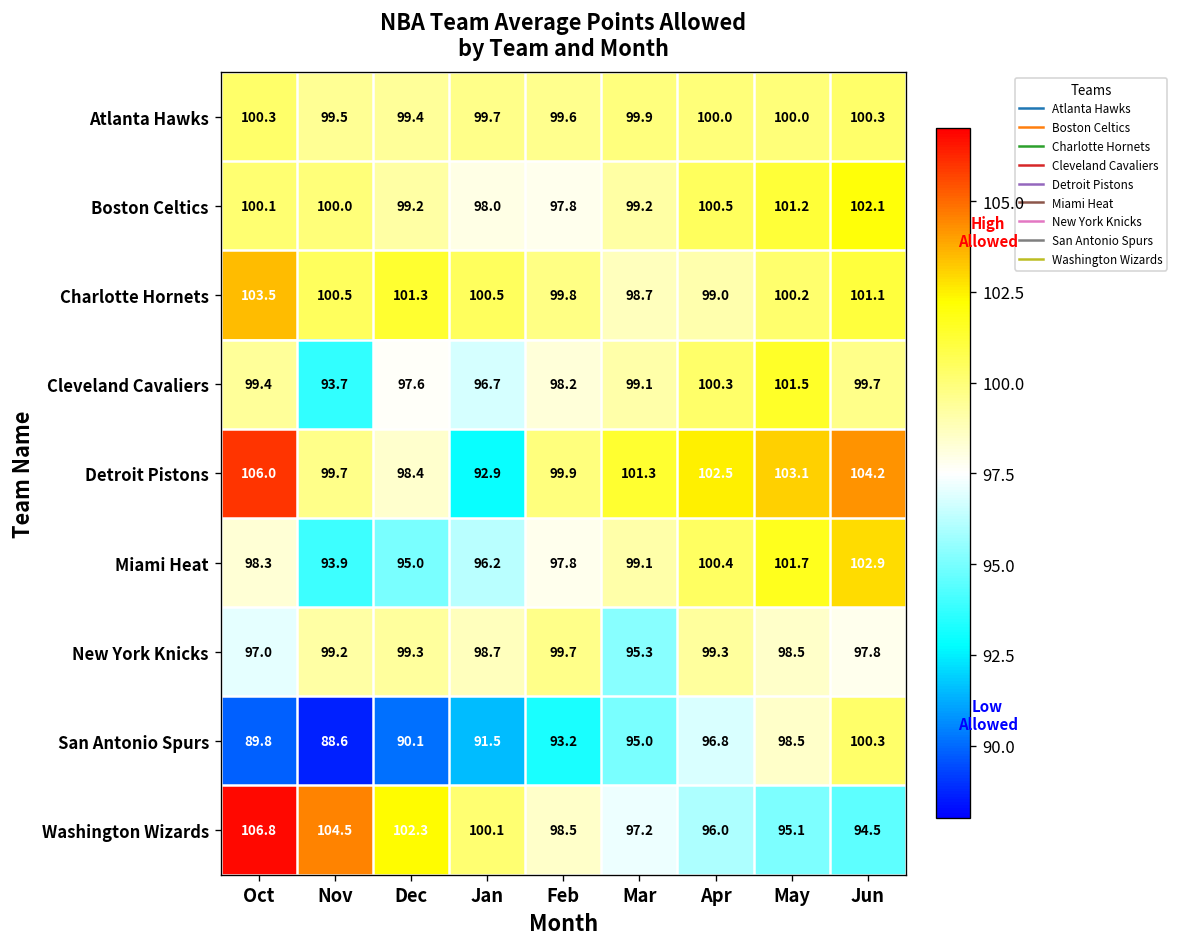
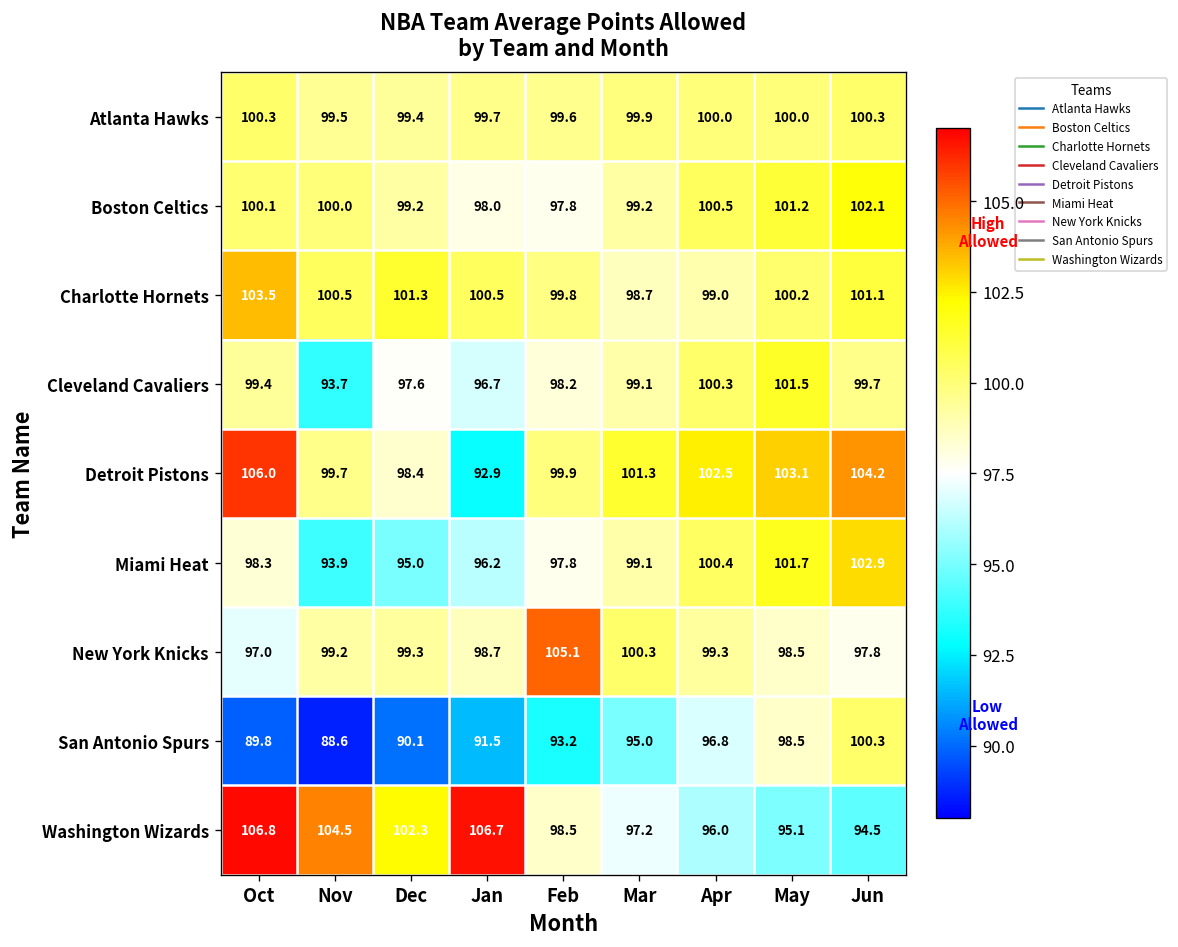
  {
    "Atlanta Hawks": {
      "Oct": 100.3,
      "Nov": 99.5,
      "Dec": 99.4,
      "Jan": 99.7,
      "Feb": 99.6,
      "Mar": 99.9,
      "Apr": 100.0,
      "May": 100.0,
      "Jun": 100.3
    },
    "Boston Celtics": {
      "Oct": 100.1,
      "Nov": 100.0,
      "Dec": 99.2,
      "Jan": 98.0,
      "Feb": 97.8,
      "Mar": 99.2,
      "Apr": 100.5,
      "May": 101.2,
      "Jun": 102.1
    },
    "Charlotte Hornets": {
      "Oct": 103.5,
      "Nov": 100.5,
      "Dec": 101.3,
      "Jan": 100.5,
      "Feb": 99.8,
      "Mar": 98.7,
      "Apr": 99.0,
      "May": 100.2,
      "Jun": 101.1
    },
    "Cleveland Cavaliers": {
      "Oct": 99.4,
      "Nov": 93.7,
      "Dec": 97.6,
      "Jan": 96.7,
      "Feb": 98.2,
      "Mar": 99.1,
      "Apr": 100.3,
      "May": 101.5,
      "Jun": 99.7
    },
    "Detroit Pistons": {
      "Oct": 106.0,
      "Nov": 99.7,
      "Dec": 98.4,
      "Jan": 92.9,
      "Feb": 99.9,
      "Mar": 101.3,
      "Apr": 102.5,
      "May": 103.1,
      "Jun": 104.2
    },
    "Miami Heat": {
      "Oct": 98.3,
      "Nov": 93.9,
      "Dec": 95.0,
      "Jan": 96.2,
      "Feb": 97.8,
      "Mar": 99.1,
      "Apr": 100.4,
      "May": 101.7,
      "Jun": 102.9
    },
    "New York Knicks": {
      "Oct": 97.0,
      "Nov": 99.2,
      "Dec": 99.3,
      "Jan": 98.7,
-     "Feb": 99.7,
-     "Mar": 95.3,
+     "Feb": 105.1,
+     "Mar": 100.3,
      "Apr": 99.3,
      "May": 98.5,
      "Jun": 97.8
    },
    "San Antonio Spurs": {
      "Oct": 89.8,
      "Nov": 88.6,
      "Dec": 90.1,
      "Jan": 91.5,
      "Feb": 93.2,
      "Mar": 95.0,
      "Apr": 96.8,
      "May": 98.5,
      "Jun": 100.3
    },
    "Washington Wizards": {
      "Oct": 106.8,
      "Nov": 104.5,
      "Dec": 102.3,
-     "Jan": 100.1,
+     "Jan": 106.7,
      "Feb": 98.5,
      "Mar": 97.2,
      "Apr": 96.0,
      "May": 95.1,
      "Jun": 94.5
    }
  }
